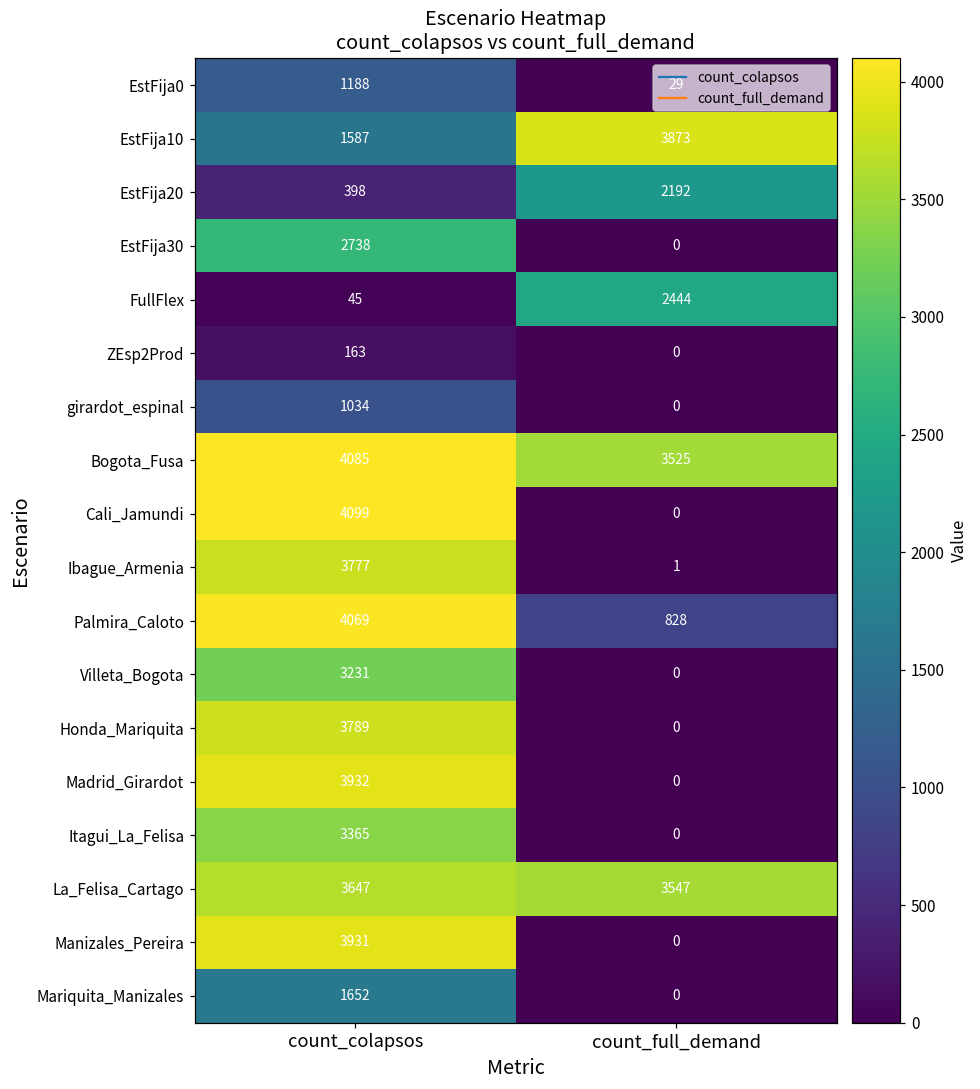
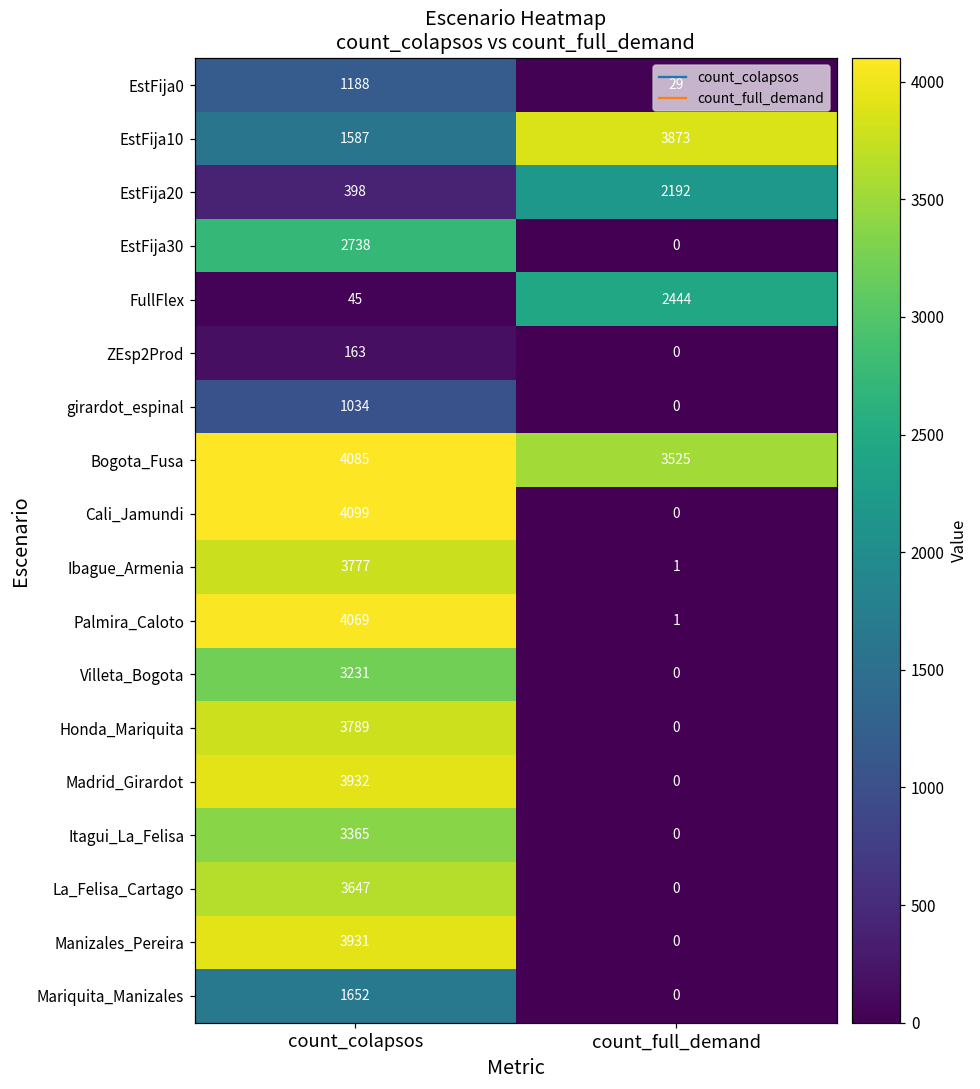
  {
    "EstFija0": {
      "count_colapsos": 1188
    },
    "EstFija10": {
      "count_colapsos": 1587,
      "count_full_demand": 3873
    },
    "EstFija20": {
      "count_colapsos": 398,
      "count_full_demand": 2192
    },
    "EstFija30": {
      "count_colapsos": 2738,
      "count_full_demand": 0
    },
    "FullFlex": {
      "count_colapsos": 45,
      "count_full_demand": 2444
    },
    "ZEsp2Prod": {
      "count_colapsos": 163,
      "count_full_demand": 0
    },
    "girardot_espinal": {
      "count_colapsos": 1034,
      "count_full_demand": 0
    },
    "Bogota_Fusa": {
      "count_colapsos": 4085,
      "count_full_demand": 3525
    },
    "Cali_Jamundi": {
      "count_colapsos": 4099,
      "count_full_demand": 0
    },
    "Ibague_Armenia": {
      "count_colapsos": 3777,
      "count_full_demand": 1
    },
    "Palmira_Caloto": {
      "count_colapsos": 4069,
-     "count_full_demand": 828
+     "count_full_demand": 1
    },
    "Villeta_Bogota": {
      "count_colapsos": 3231,
      "count_full_demand": 0
    },
    "Honda_Mariquita": {
      "count_colapsos": 3789,
      "count_full_demand": 0
    },
    "Madrid_Girardot": {
      "count_colapsos": 3932,
      "count_full_demand": 0
    },
    "Itagui_La_Felisa": {
      "count_colapsos": 3365,
      "count_full_demand": 0
    },
    "La_Felisa_Cartago": {
      "count_colapsos": 3647,
-     "count_full_demand": 3547
+     "count_full_demand": 0
    },
    "Manizales_Pereira": {
      "count_colapsos": 3931,
      "count_full_demand": 0
    },
    "Mariquita_Manizales": {
      "count_colapsos": 1652,
      "count_full_demand": 0
    }
  }
